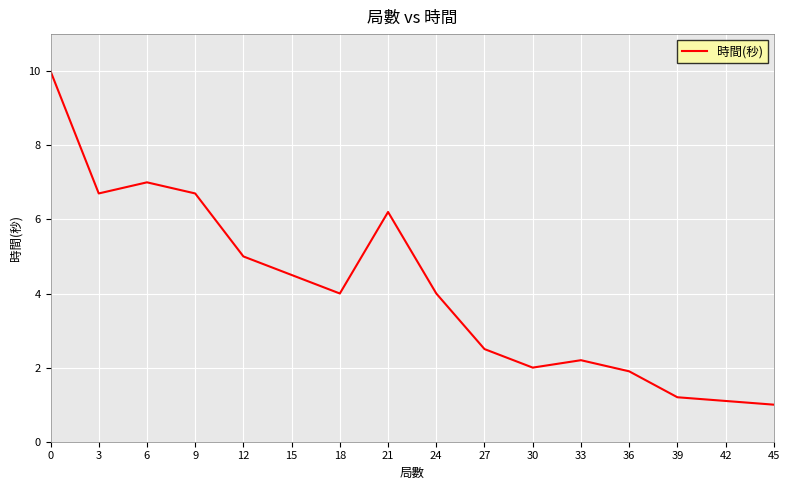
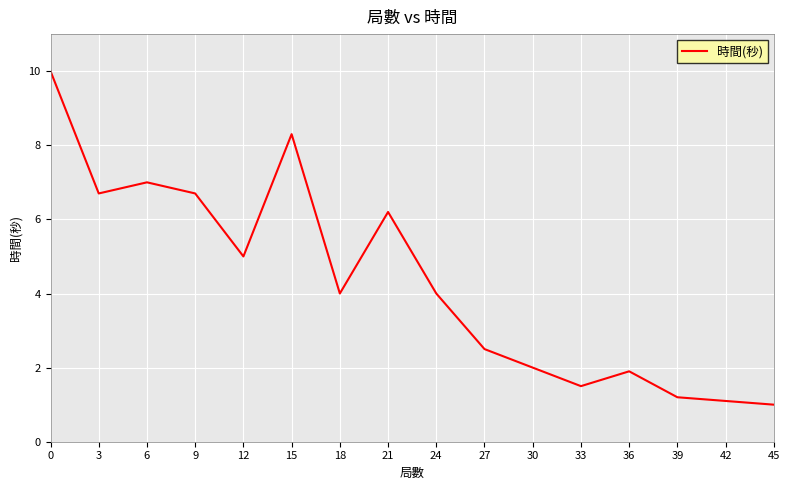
  {
    "0": 10.0,
    "3": 6.7,
    "6": 7.0,
    "9": 6.7,
    "12": 5.0,
-   "15": 4.5,
+   "15": 8.3,
    "18": 4.0,
    "21": 6.2,
    "24": 4.0,
    "27": 2.5,
    "30": 2.0,
-   "33": 2.2,
+   "33": 1.5,
    "36": 1.9,
    "39": 1.2,
    "42": 1.1,
    "45": 1.0
  }
